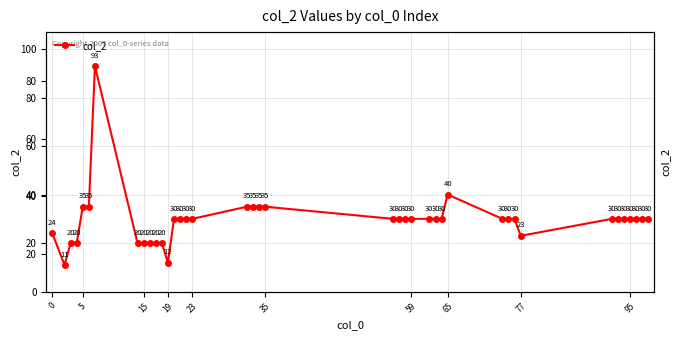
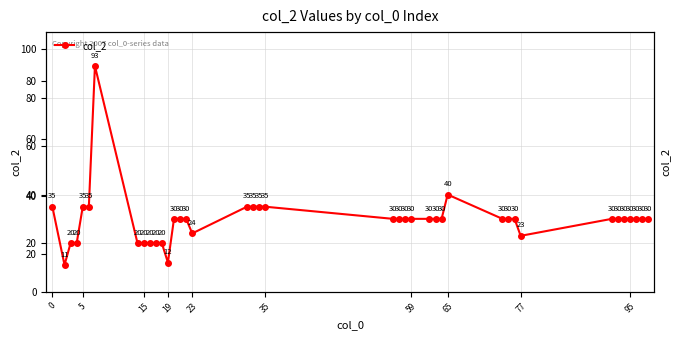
  {
-   "0": 24,
+   "0": 35,
    "19": 12,
-   "23": 30,
+   "23": 24,
    "65": 40,
    "77": 23
  }
